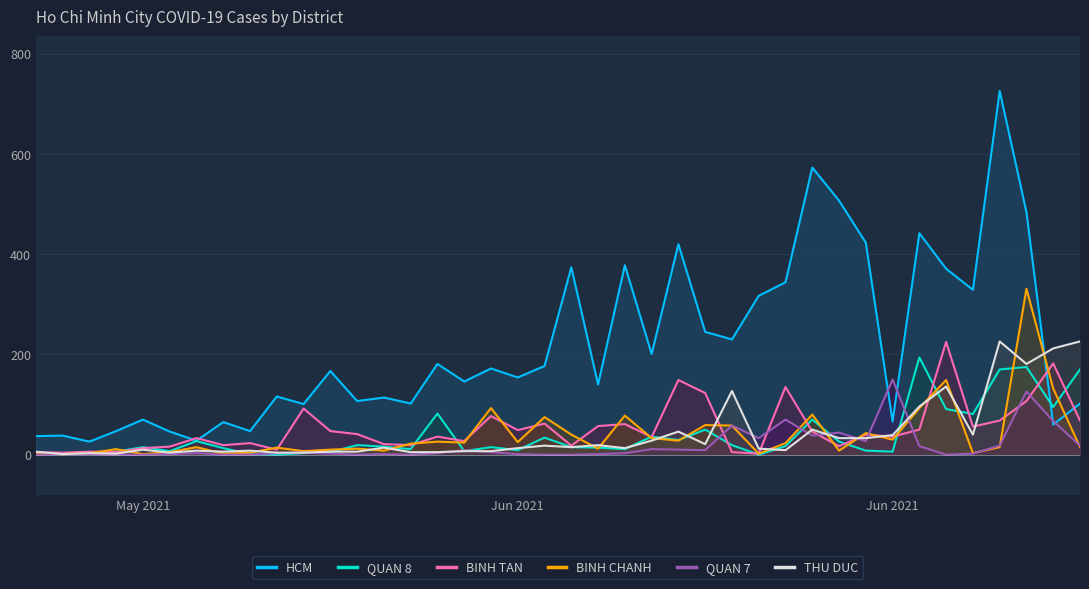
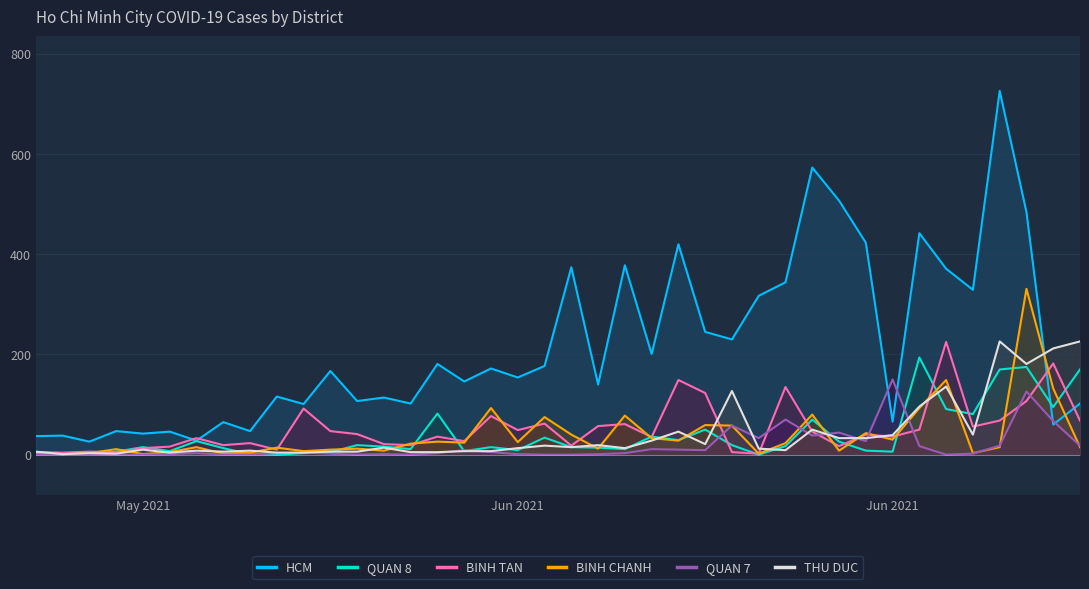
  {
    "HCM": {
-     "May 2021": 70
+     "May 2021": 40
    }
  }
